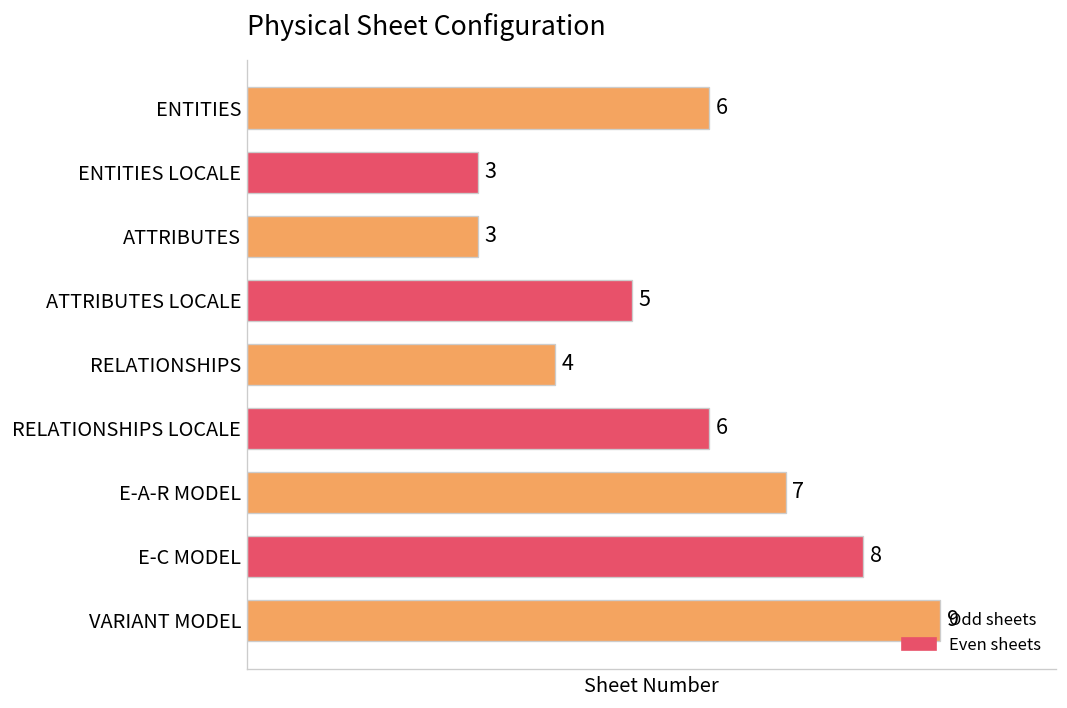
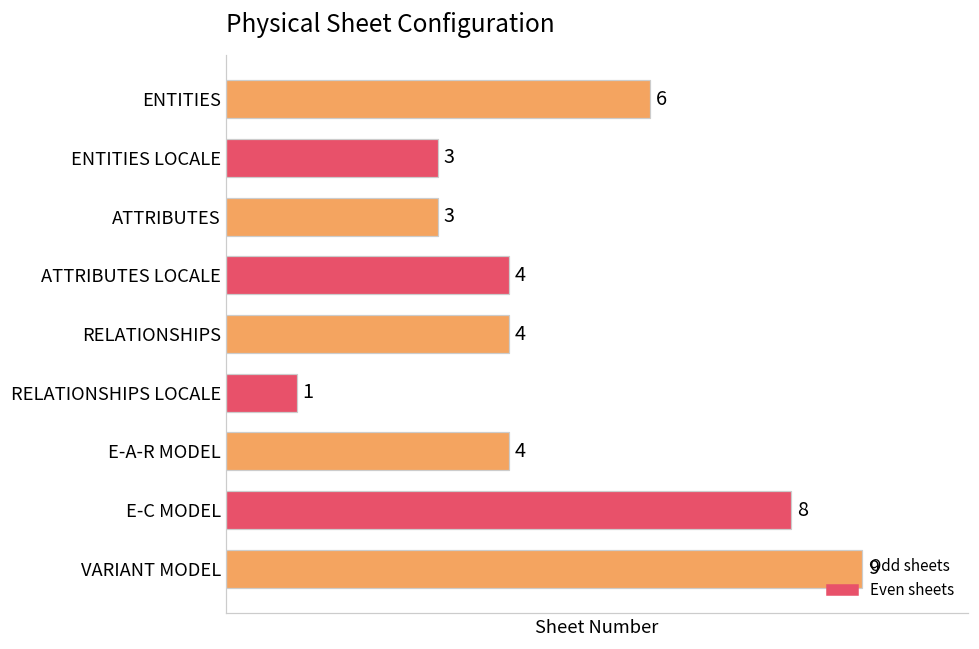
  {
    "ENTITIES": 6,
    "ENTITIES LOCALE": 3,
    "ATTRIBUTES": 3,
-   "ATTRIBUTES LOCALE": 5,
+   "ATTRIBUTES LOCALE": 4,
    "RELATIONSHIPS": 4,
-   "RELATIONSHIPS LOCALE": 6,
-   "E-A-R MODEL": 7,
+   "RELATIONSHIPS LOCALE": 1,
+   "E-A-R MODEL": 4,
    "E-C MODEL": 8,
    "VARIANT MODEL": 9
  }
